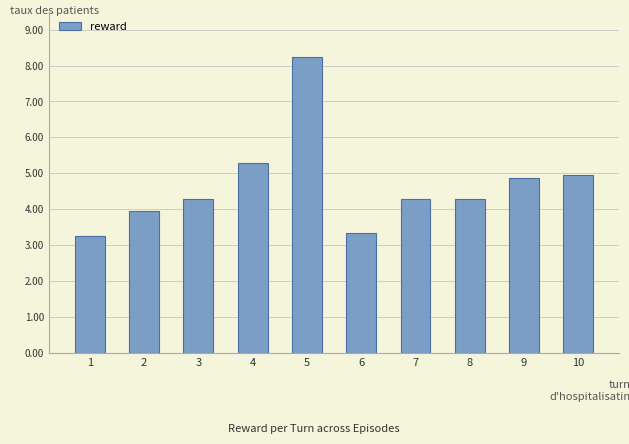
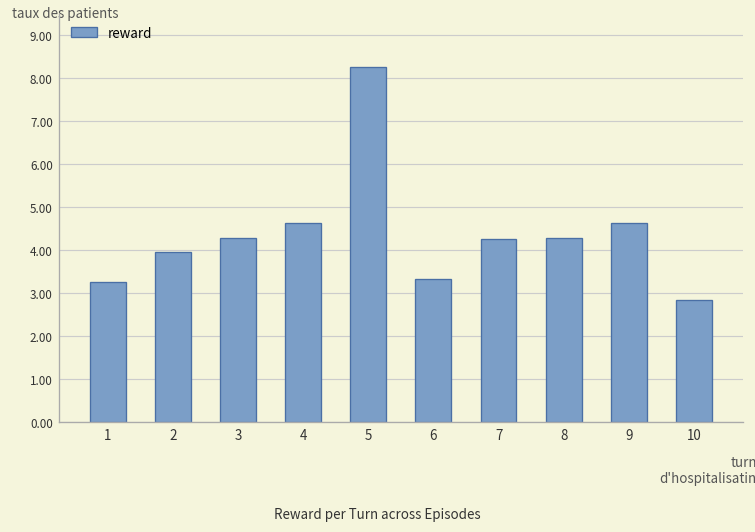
  {
    "1": 3.3,
    "2": 4.0,
    "3": 4.3,
-   "4": 5.3,
+   "4": 4.6,
    "5": 8.3,
    "6": 3.3,
    "7": 4.3,
    "8": 4.3,
-   "9": 4.9,
-   "10": 5.0
+   "9": 4.6,
+   "10": 2.9
  }
